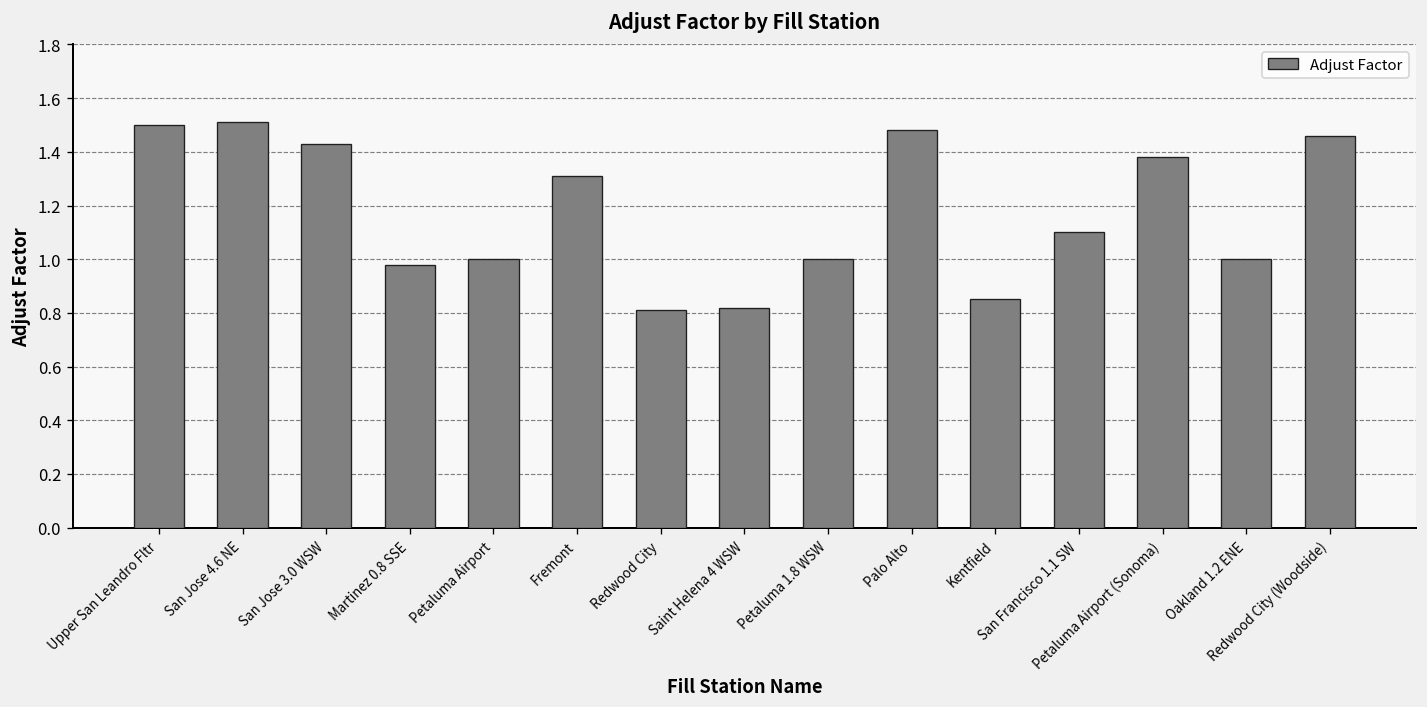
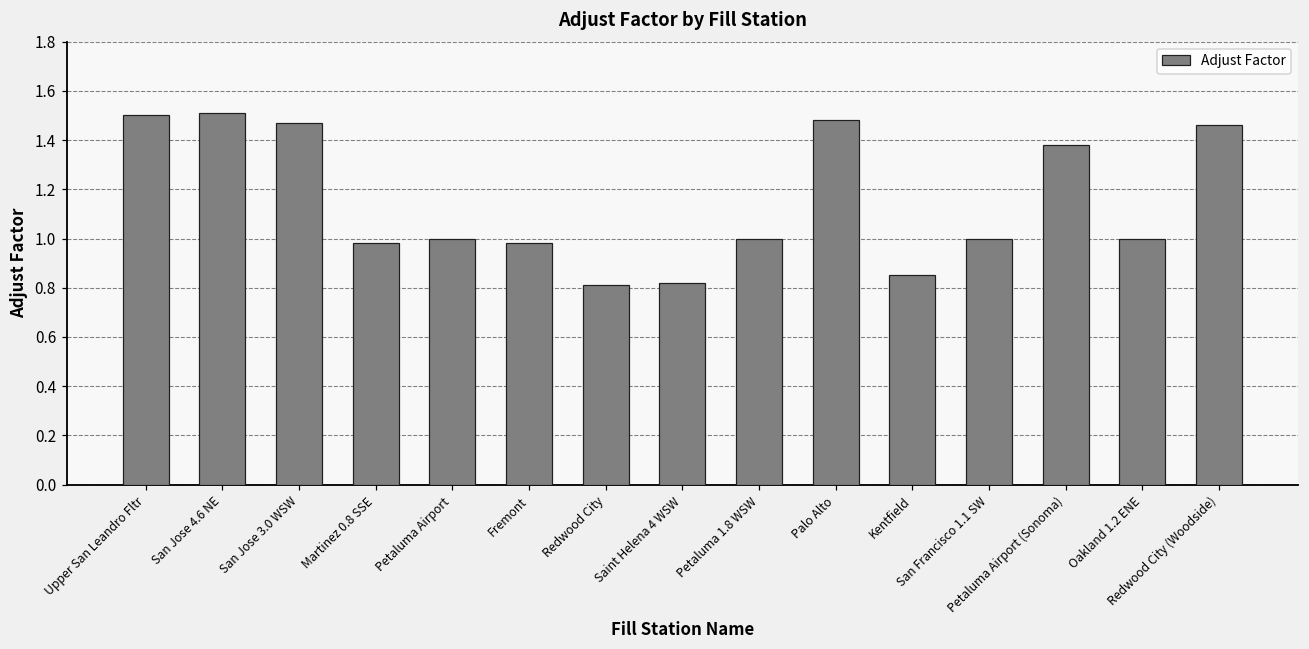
  {
    "Upper San Leandro Fltr": 1.50,
    "San Jose 4.6 NE": 1.51,
-   "San Jose 3.0 WSW": 1.43,
+   "San Jose 3.0 WSW": 1.47,
    "Martinez 0.8 SSE": 0.98,
    "Petaluma Airport": 1.00,
-   "Fremont": 1.31,
+   "Fremont": 0.98,
    "Redwood City": 0.81,
    "Saint Helena 4 WSW": 0.82,
    "Petaluma 1.8 WSW": 1.00,
    "Palo Alto": 1.48,
    "Kentfield": 0.85,
-   "San Francisco 1.1 SW": 1.1,
+   "San Francisco 1.1 SW": 1.0,
    "Petaluma Airport (Sonoma)": 1.38,
    "Oakland 1.2 ENE": 1.00,
    "Redwood City (Woodside)": 1.46
  }
